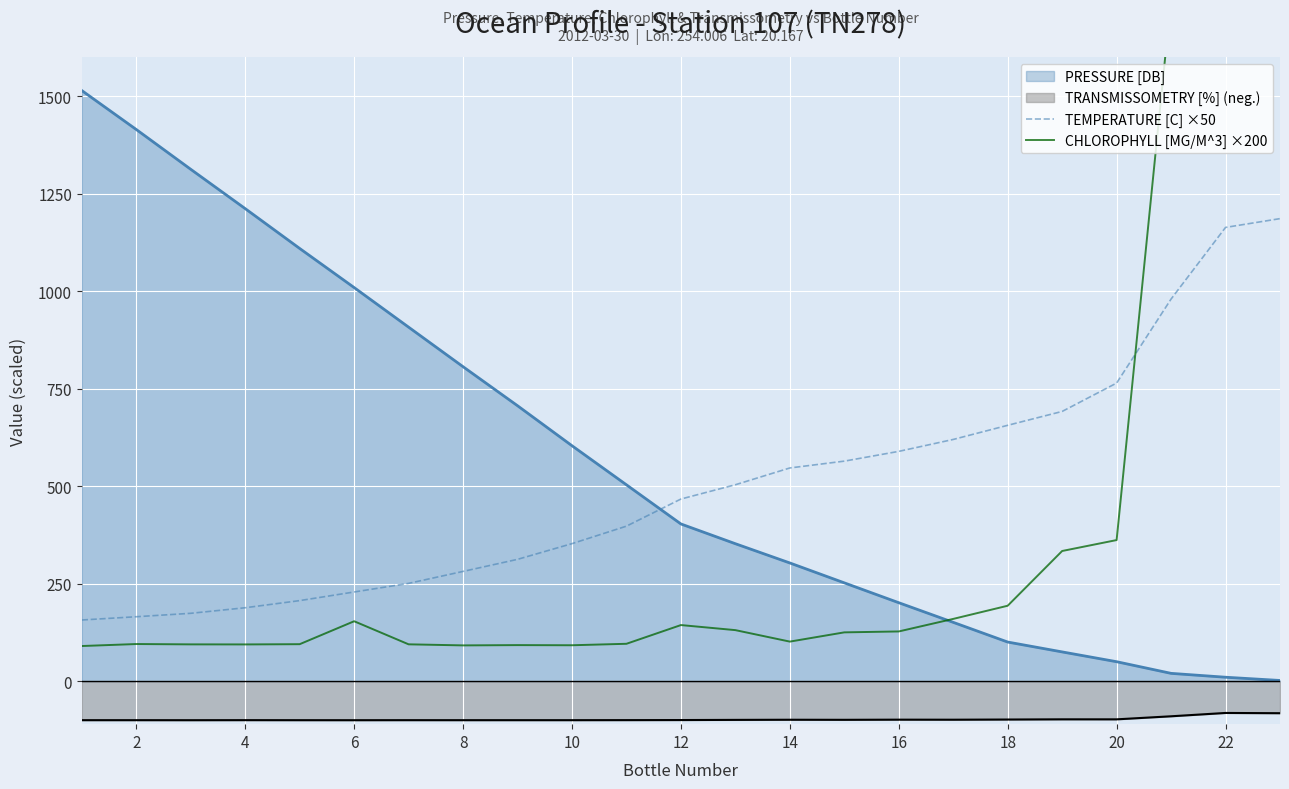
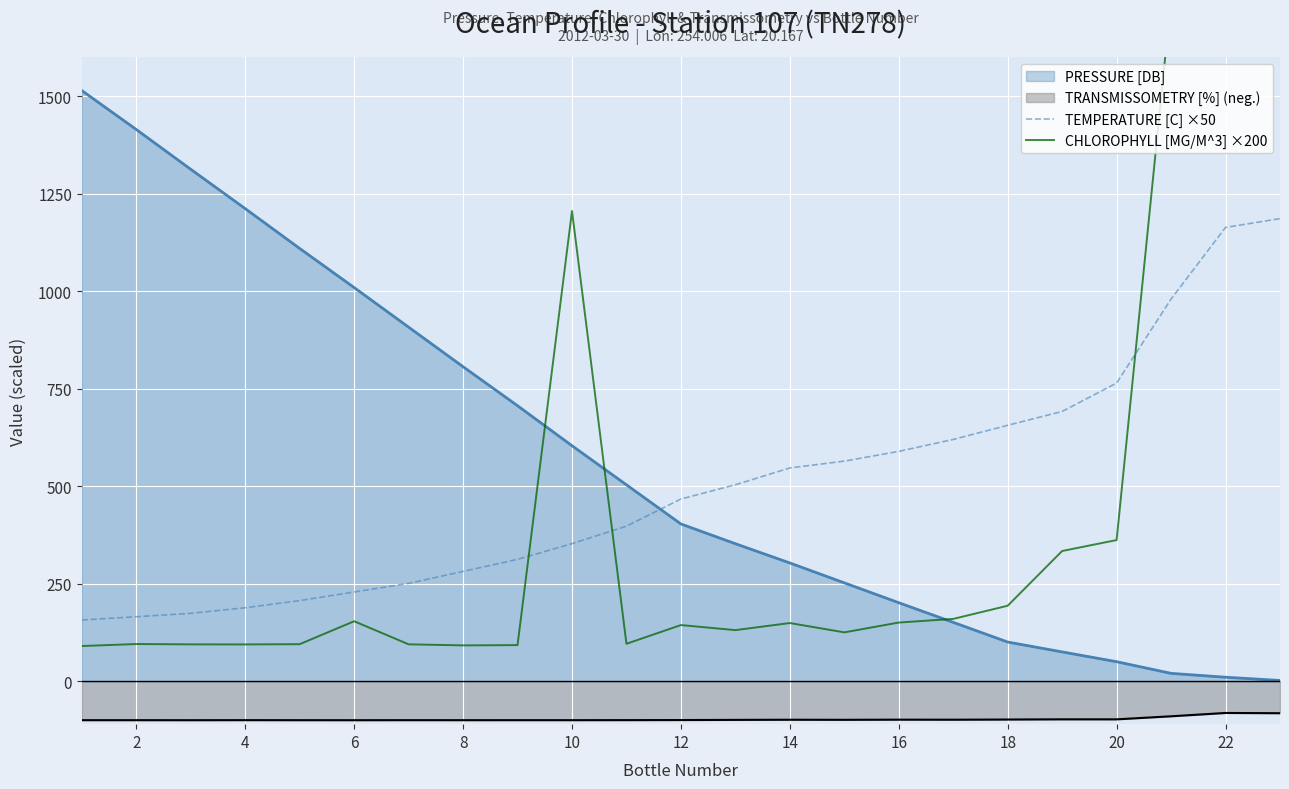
  {
    "CHLOROPHYLL [MG/M^3] ×200": {
      "2": 100,
      "4": 90,
      "6": 150,
      "8": 90,
-     "10": 90,
+     "10": 1210,
      "12": 140,
-     "14": 100,
-     "16": 130,
+     "14": 150,
+     "16": 150,
      "18": 190,
      "20": 360
    }
  }
